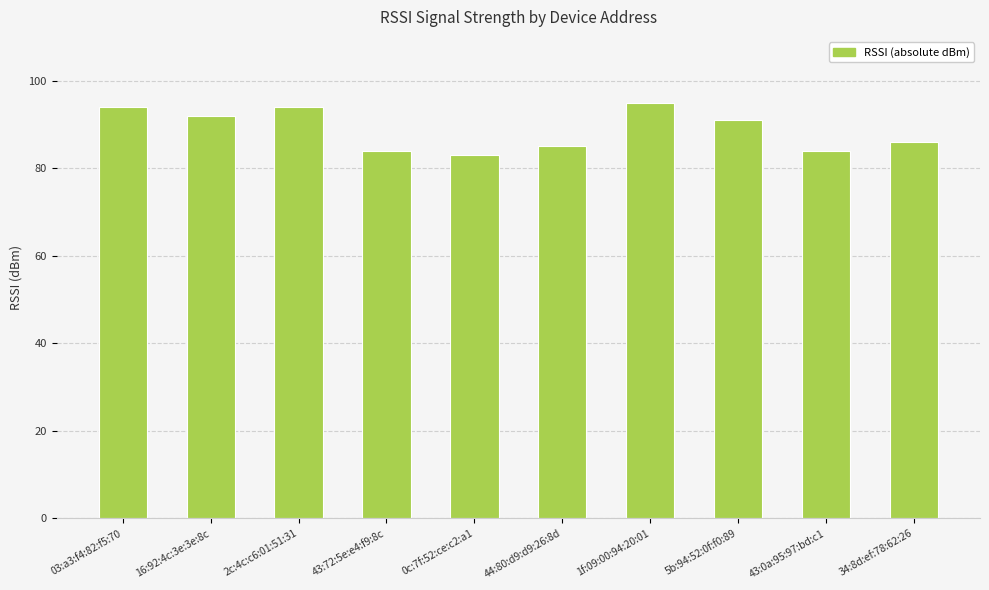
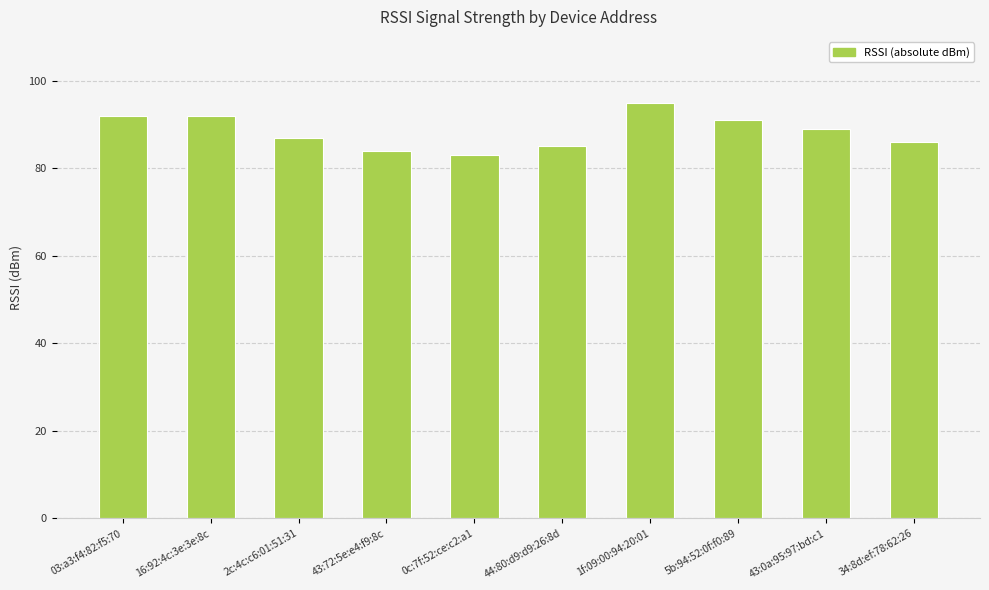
  {
-   "03:a3:f4:82:f5:70": 94,
+   "03:a3:f4:82:f5:70": 92,
    "16:92:4c:3e:3e:8c": 92,
-   "2c:4c:c6:01:51:31": 94,
+   "2c:4c:c6:01:51:31": 87,
    "43:72:5e:e4:f9:8c": 84,
    "0c:7f:52:ce:c2:a1": 83,
    "44:80:d9:d9:26:8d": 85,
    "1f:09:00:94:20:01": 95,
    "5b:94:52:0f:f0:89": 91,
-   "43:0a:95:97:bd:c1": 84,
+   "43:0a:95:97:bd:c1": 89,
    "34:8d:ef:78:62:26": 86
  }
